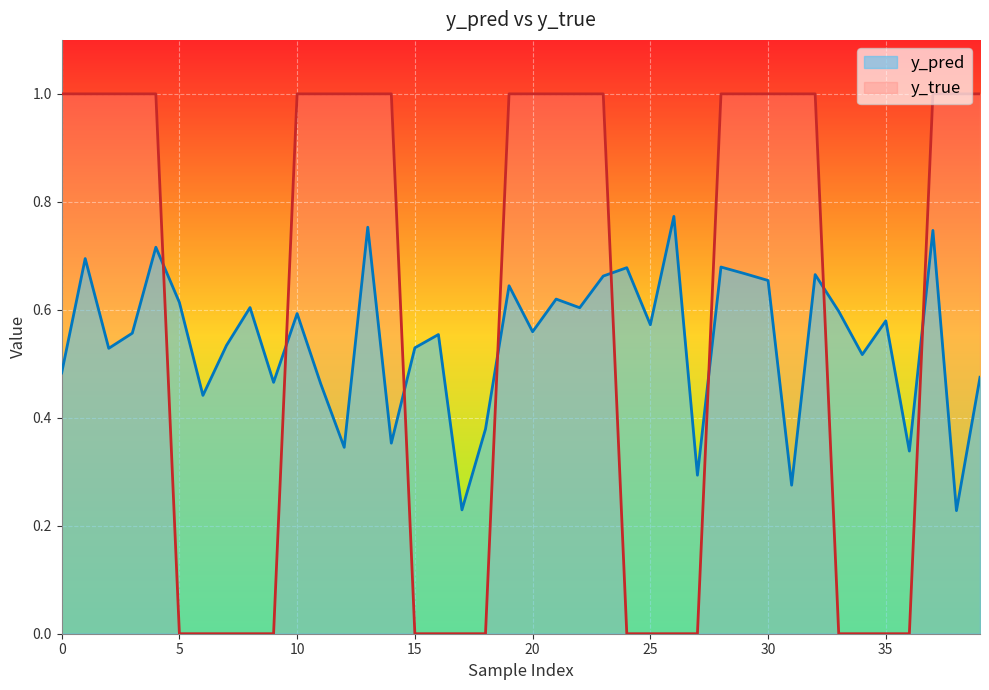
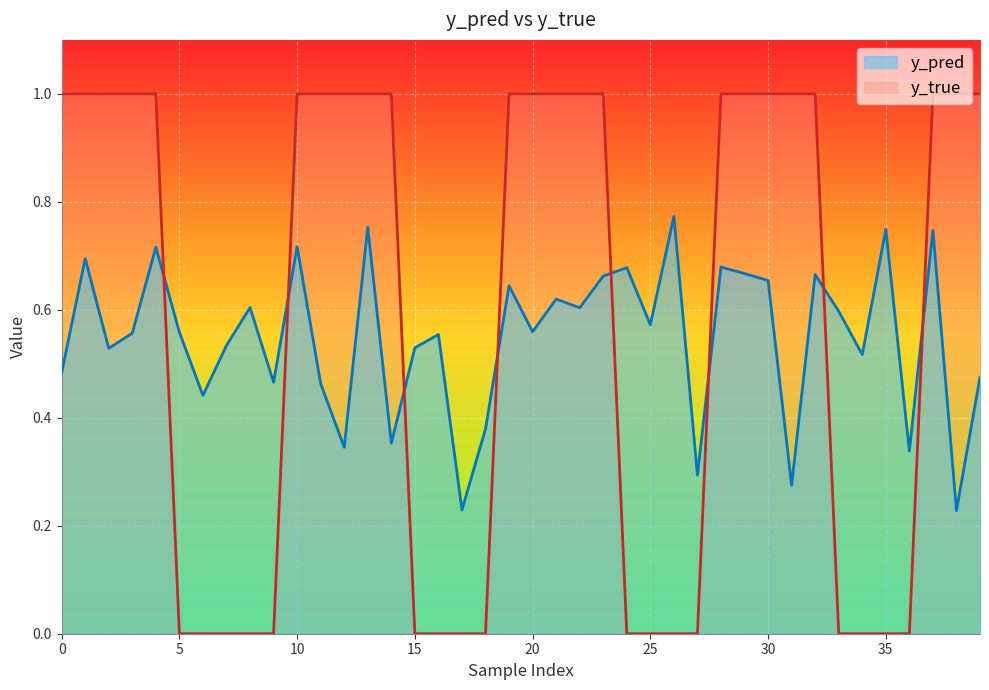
  {
    "y_pred": {
      "0": 0.48,
-     "5": 0.61,
-     "10": 0.59,
+     "5": 0.56,
+     "10": 0.72,
      "15": 0.53,
      "20": 0.56,
      "25": 0.57,
      "30": 0.65,
-     "35": 0.58
+     "35": 0.75
    },
    "y_true": {
      "0": 1.00,
      "5": 0.00,
      "10": 1.00,
      "15": 0.00,
      "20": 1.00,
      "25": 0.00,
      "30": 1.00,
      "35": 0.00
    }
  }
